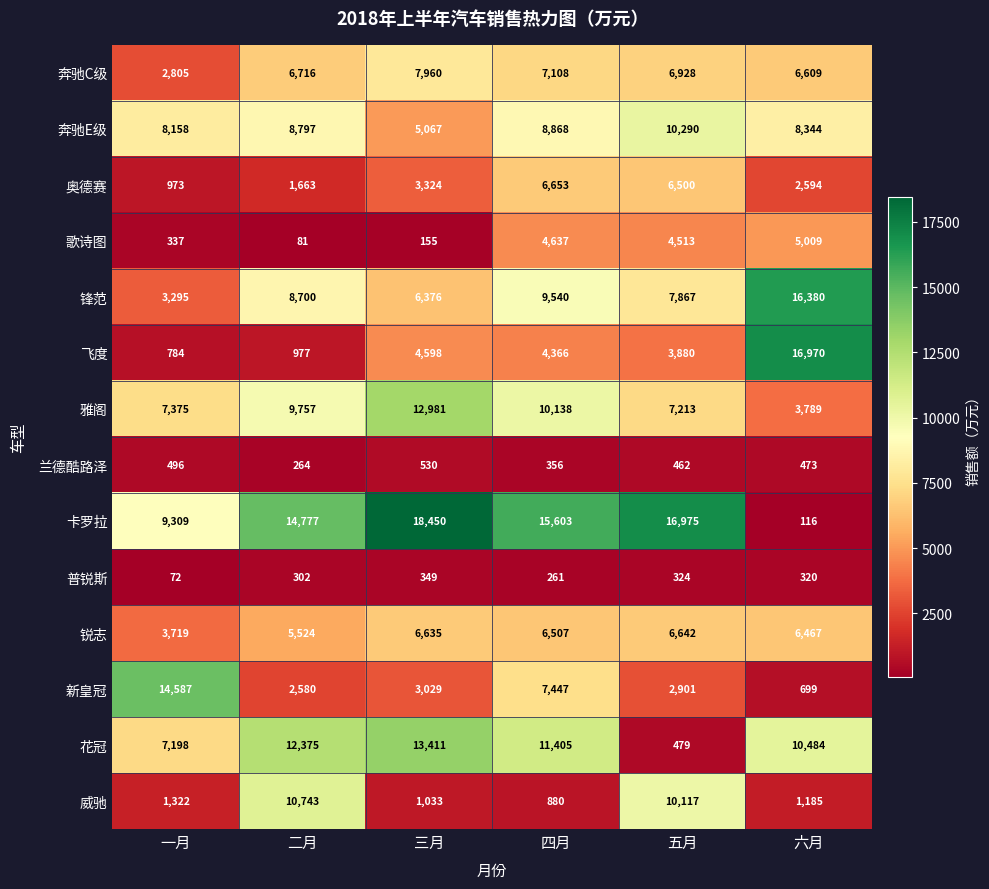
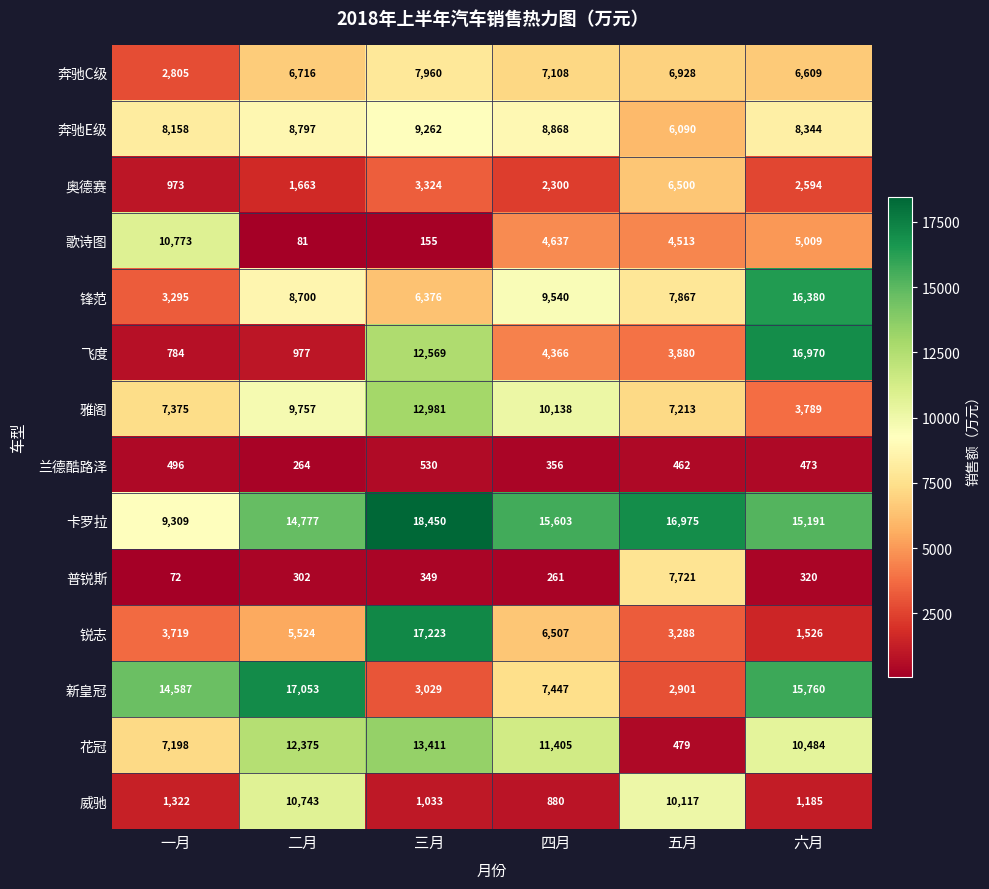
  {
    "奔驰C级": {
      "一月": "2,805",
      "二月": "6,716",
      "三月": "7,960",
      "四月": "7,108",
      "五月": "6,928",
      "六月": "6,609"
    },
    "奔驰E级": {
      "一月": "8,158",
      "二月": "8,797",
-     "三月": "5,067",
+     "三月": "9,262",
      "四月": "8,868",
-     "五月": "10,290",
+     "五月": "6,090",
      "六月": "8,344"
    },
    "奥德赛": {
      "一月": "973",
      "二月": "1,663",
      "三月": "3,324",
-     "四月": "6,653",
+     "四月": "2,300",
      "五月": "6,500",
      "六月": "2,594"
    },
    "歌诗图": {
-     "一月": "337",
+     "一月": "10,773",
      "二月": "81",
      "三月": "155",
      "四月": "4,637",
      "五月": "4,513",
      "六月": "5,009"
    },
    "锋范": {
      "一月": "3,295",
      "二月": "8,700",
      "三月": "6,376",
      "四月": "9,540",
      "五月": "7,867",
      "六月": "16,380"
    },
    "飞度": {
      "一月": "784",
      "二月": "977",
-     "三月": "4,598",
+     "三月": "12,569",
      "四月": "4,366",
      "五月": "3,880",
      "六月": "16,970"
    },
    "雅阁": {
      "一月": "7,375",
      "二月": "9,757",
      "三月": "12,981",
      "四月": "10,138",
      "五月": "7,213",
      "六月": "3,789"
    },
    "兰德酷路泽": {
      "一月": "496",
      "二月": "264",
      "三月": "530",
      "四月": "356",
      "五月": "462",
      "六月": "473"
    },
    "卡罗拉": {
      "一月": "9,309",
      "二月": "14,777",
      "三月": "18,450",
      "四月": "15,603",
      "五月": "16,975",
-     "六月": "116"
+     "六月": "15,191"
    },
    "普锐斯": {
      "一月": "72",
      "二月": "302",
      "三月": "349",
      "四月": "261",
-     "五月": "324",
+     "五月": "7,721",
      "六月": "320"
    },
    "锐志": {
      "一月": "3,719",
      "二月": "5,524",
-     "三月": "6,635",
+     "三月": "17,223",
      "四月": "6,507",
-     "五月": "6,642",
-     "六月": "6,467"
+     "五月": "3,288",
+     "六月": "1,526"
    },
    "新皇冠": {
      "一月": "14,587",
-     "二月": "2,580",
+     "二月": "17,053",
      "三月": "3,029",
      "四月": "7,447",
      "五月": "2,901",
-     "六月": "699"
+     "六月": "15,760"
    },
    "花冠": {
      "一月": "7,198",
      "二月": "12,375",
      "三月": "13,411",
      "四月": "11,405",
      "五月": "479",
      "六月": "10,484"
    },
    "威驰": {
      "一月": "1,322",
      "二月": "10,743",
      "三月": "1,033",
      "四月": "880",
      "五月": "10,117",
      "六月": "1,185"
    }
  }
